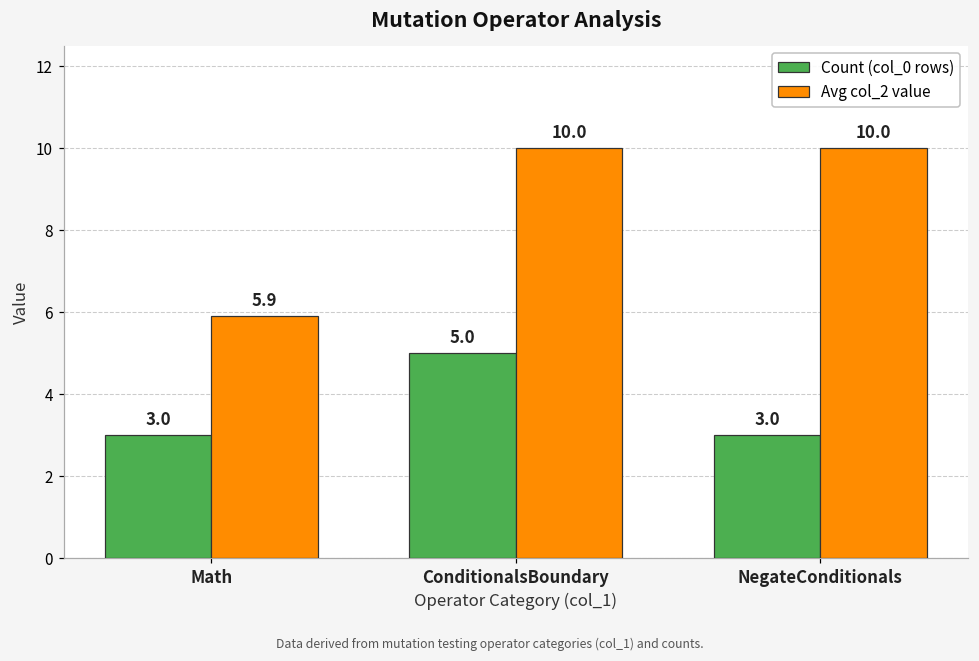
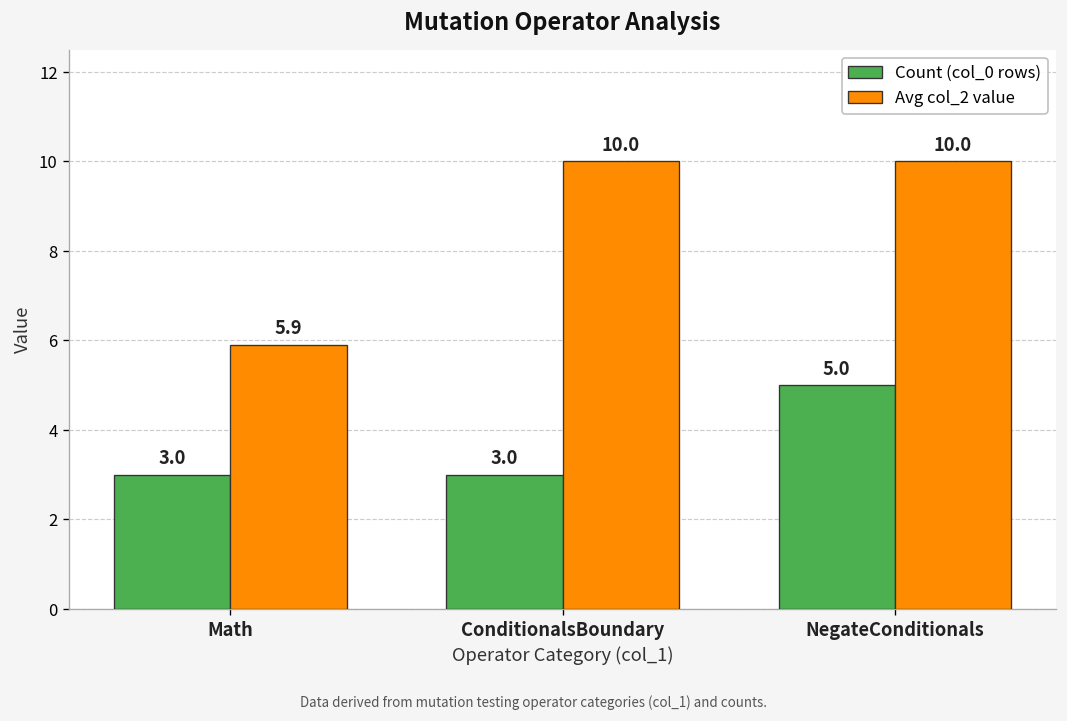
  {
    "Count (col_0 rows)": {
      "Math": 3.0,
-     "ConditionalsBoundary": 5.0,
-     "NegateConditionals": 3.0
+     "ConditionalsBoundary": 3.0,
+     "NegateConditionals": 5.0
    },
    "Avg col_2 value": {
      "Math": 5.9,
      "ConditionalsBoundary": 10.0,
      "NegateConditionals": 10.0
    }
  }
